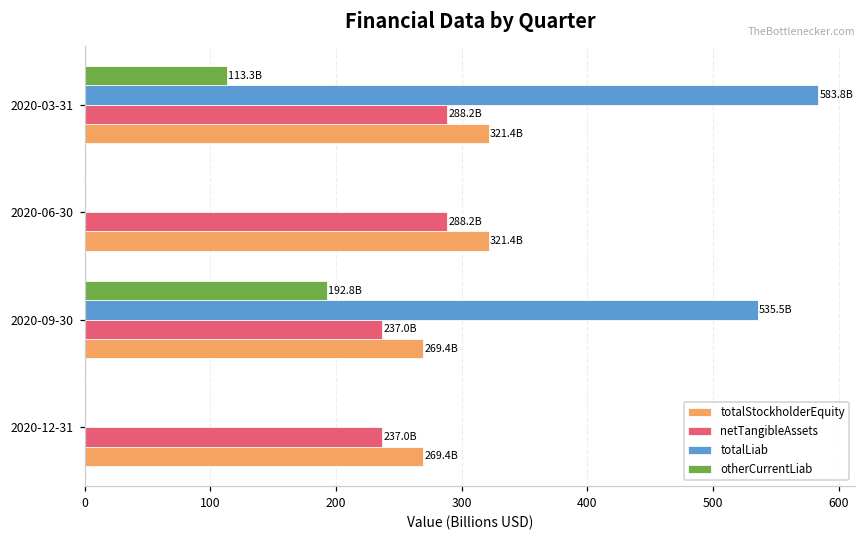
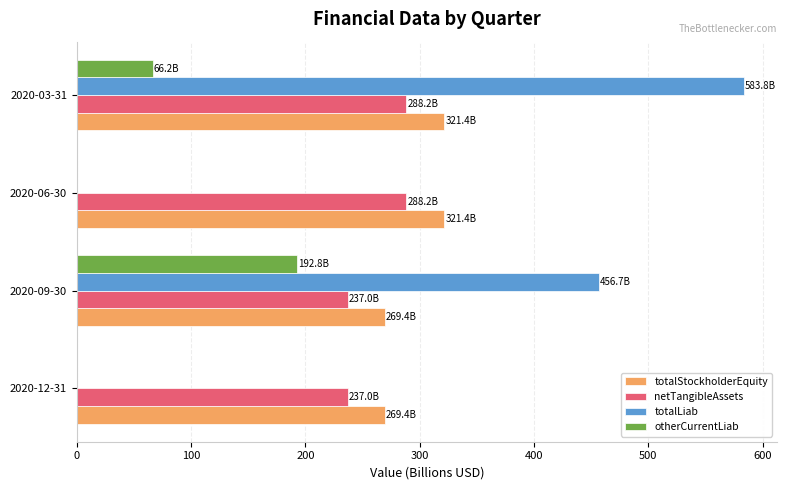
  {
    "totalStockholderEquity": {
      "2020-03-31": "321.4B",
      "2020-06-30": "321.4B",
      "2020-09-30": "269.4B",
      "2020-12-31": "269.4B"
    },
    "netTangibleAssets": {
      "2020-03-31": "288.2B",
      "2020-06-30": "288.2B",
      "2020-09-30": "237.0B",
      "2020-12-31": "237.0B"
    },
    "totalLiab": {
      "2020-03-31": "583.8B",
-     "2020-09-30": "535.5B"
+     "2020-09-30": "456.7B"
    },
    "otherCurrentLiab": {
-     "2020-03-31": "113.3B",
+     "2020-03-31": "66.2B",
      "2020-09-30": "192.8B"
    }
  }
